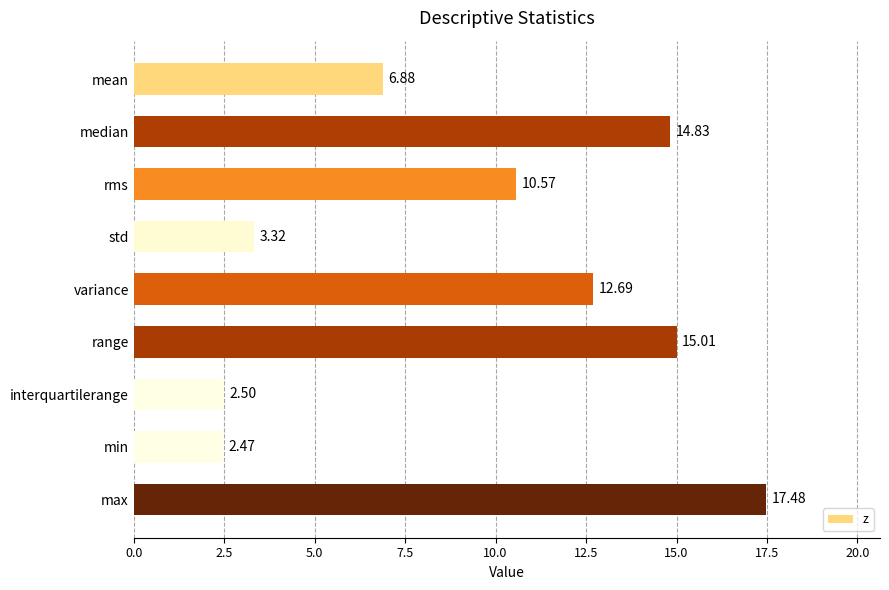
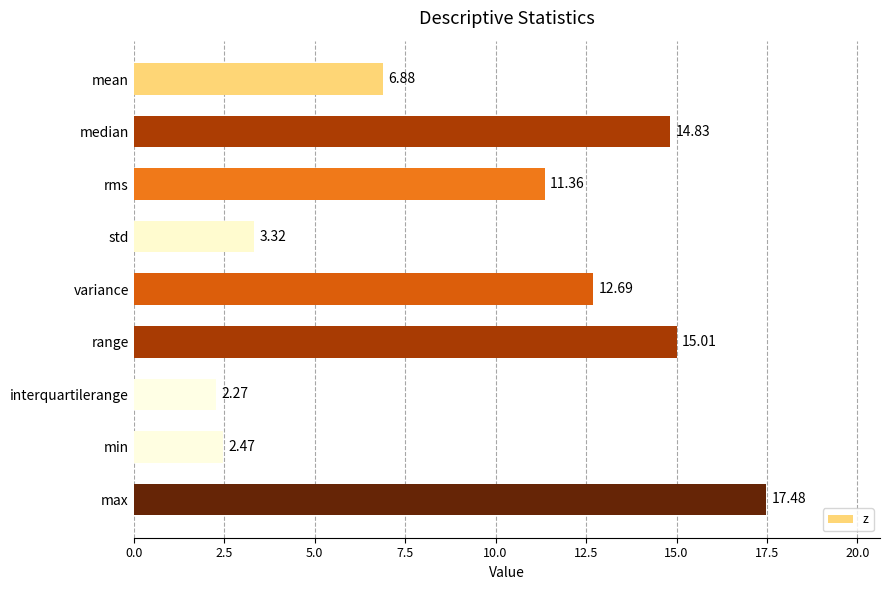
  {
    "mean": 6.88,
    "median": 14.83,
-   "rms": 10.57,
+   "rms": 11.36,
    "std": 3.32,
    "variance": 12.69,
    "range": 15.01,
-   "interquartilerange": 2.50,
+   "interquartilerange": 2.27,
    "min": 2.47,
    "max": 17.48
  }
